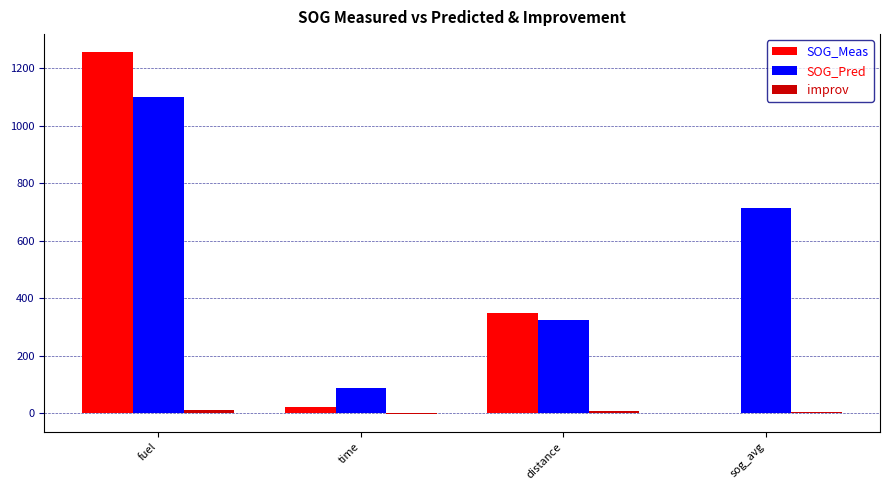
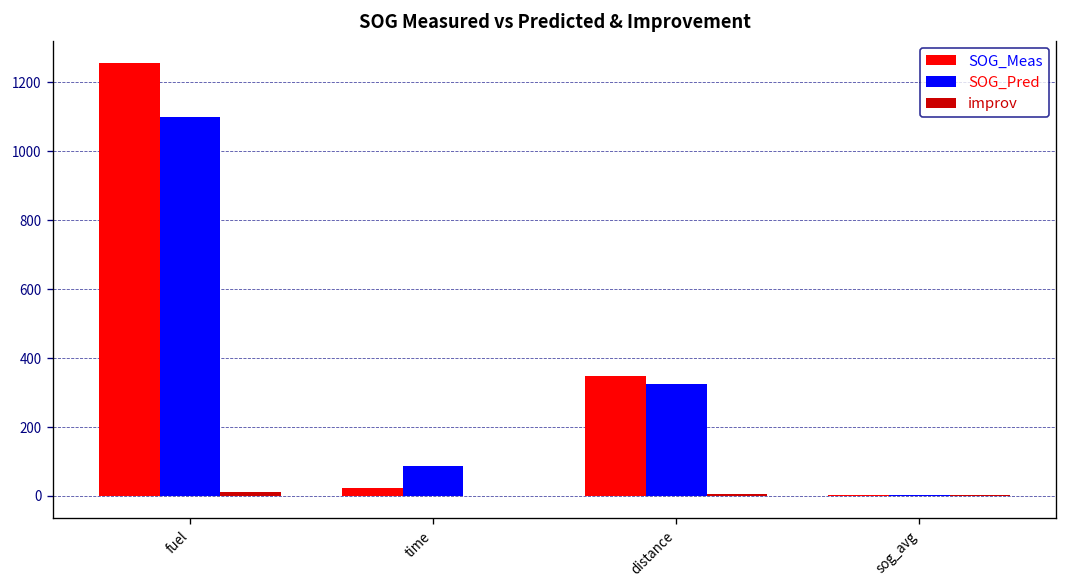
  {
    "SOG_Pred": {
      "fuel": 1100,
      "time": 90,
      "distance": 330,
-     "sog_avg": 710
+     "sog_avg": 0
    }
  }
